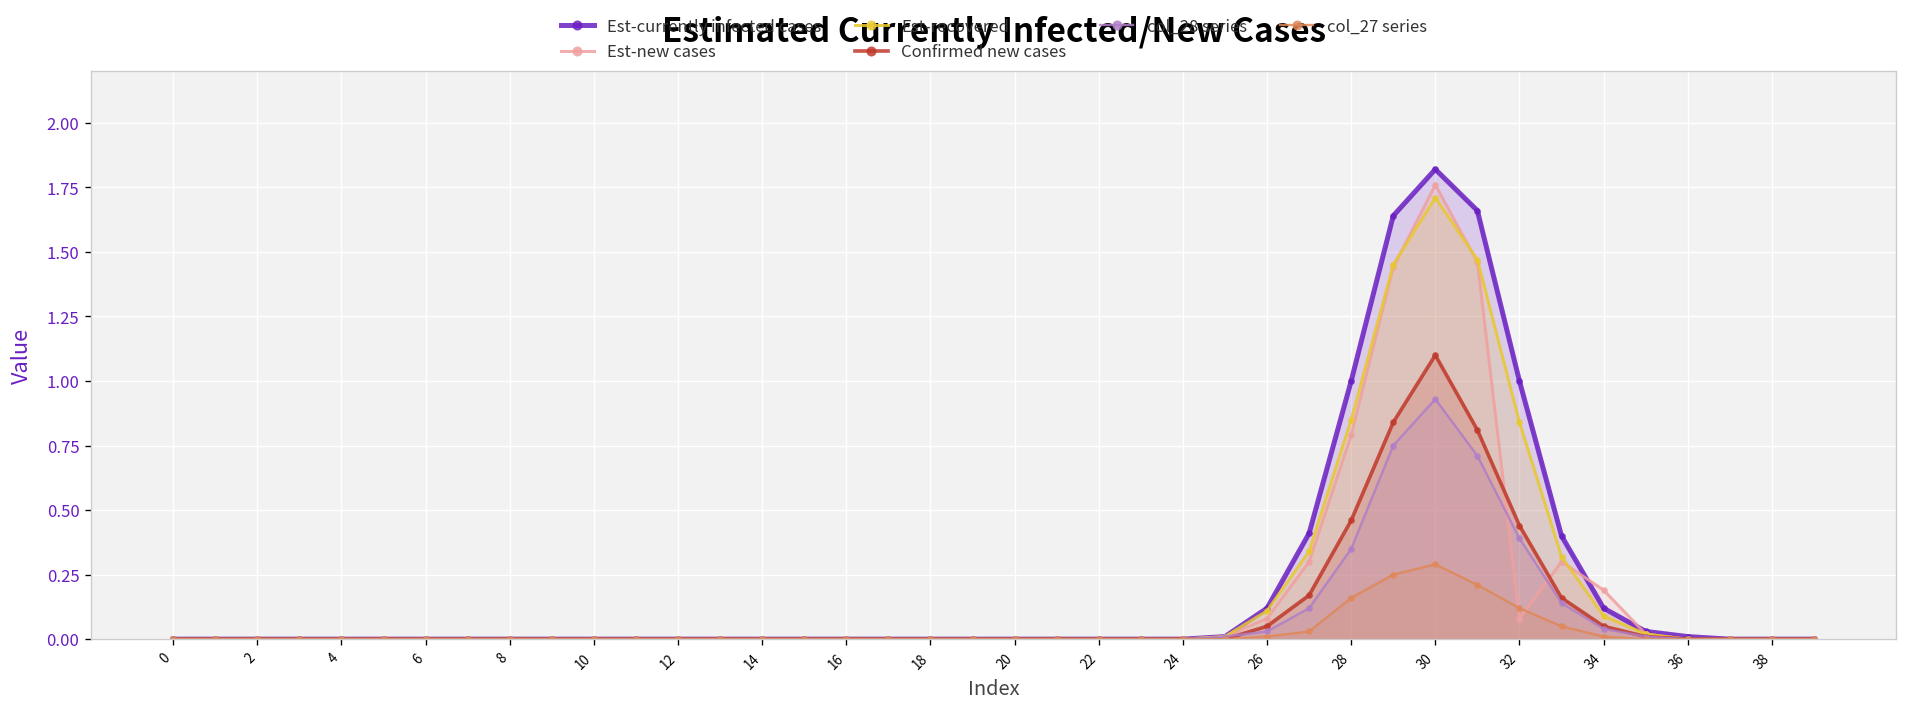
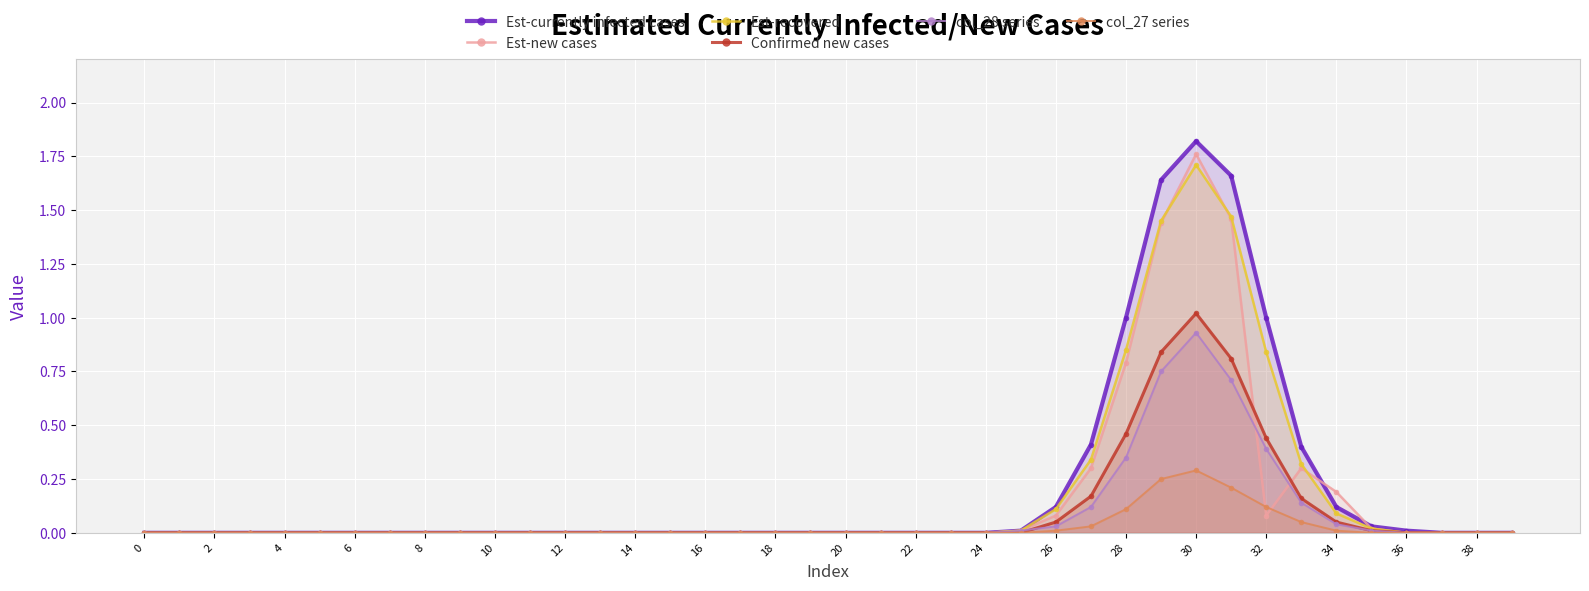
  {
    "Est-currently infected cases": {
      "28": 1.00,
      "30": 1.82,
      "32": 1.00,
      "34": 0.12
    },
    "Est-new cases": {
      "26": 0.08,
      "28": 0.79,
      "30": 1.76,
      "32": 0.08,
      "34": 0.19
    },
    "Est-recovered": {
      "28": 0.85,
      "30": 1.71,
      "32": 0.84,
      "34": 0.09
    },
    "Confirmed new cases": {
      "26": 0.05,
      "28": 0.46,
-     "30": 1.10,
+     "30": 1.02,
      "32": 0.44
    },
    "col_28 series": {
      "26": 0.03,
      "28": 0.35,
      "30": 0.93,
      "32": 0.39
    },
    "col_27 series": {
      "26": 0.01,
-     "28": 0.16,
+     "28": 0.11,
      "30": 0.29,
      "32": 0.12,
      "34": 0.01
    }
  }
